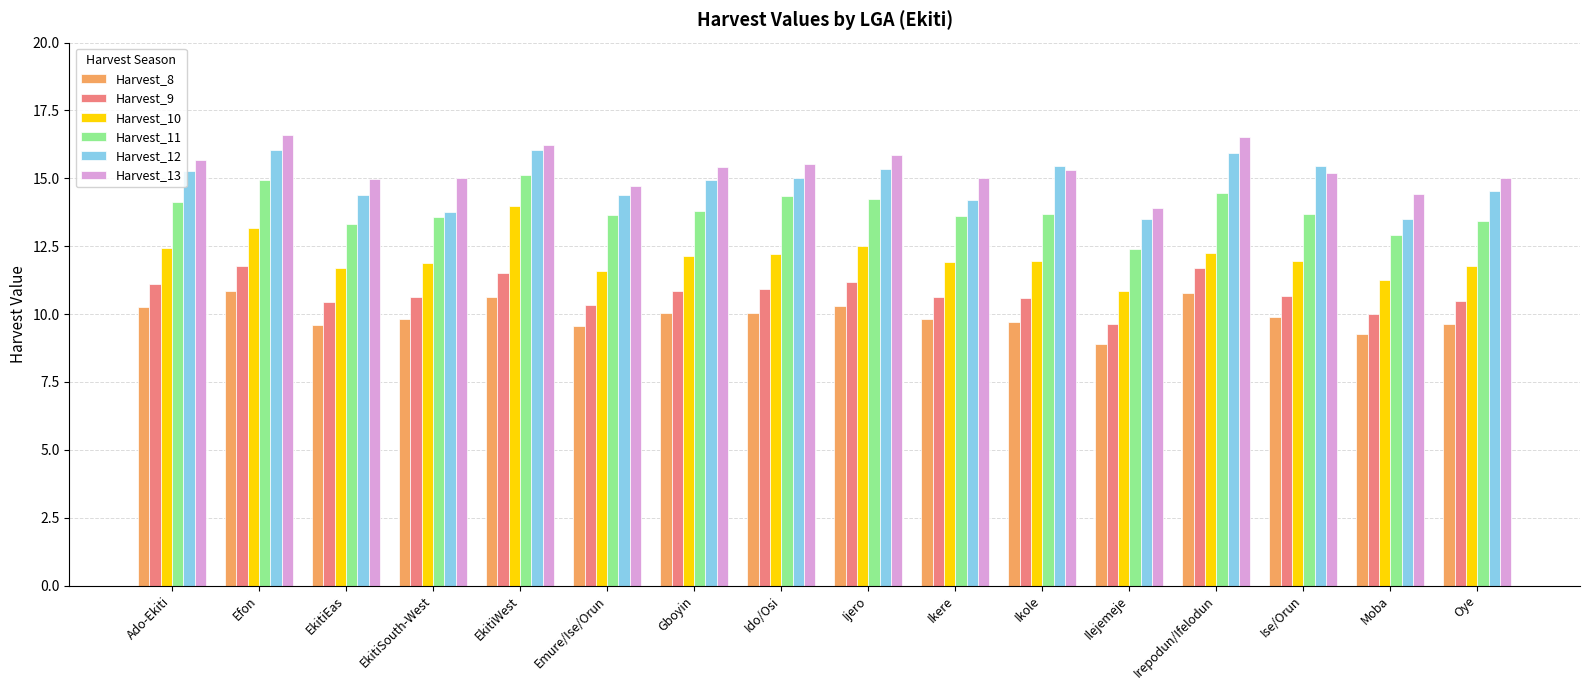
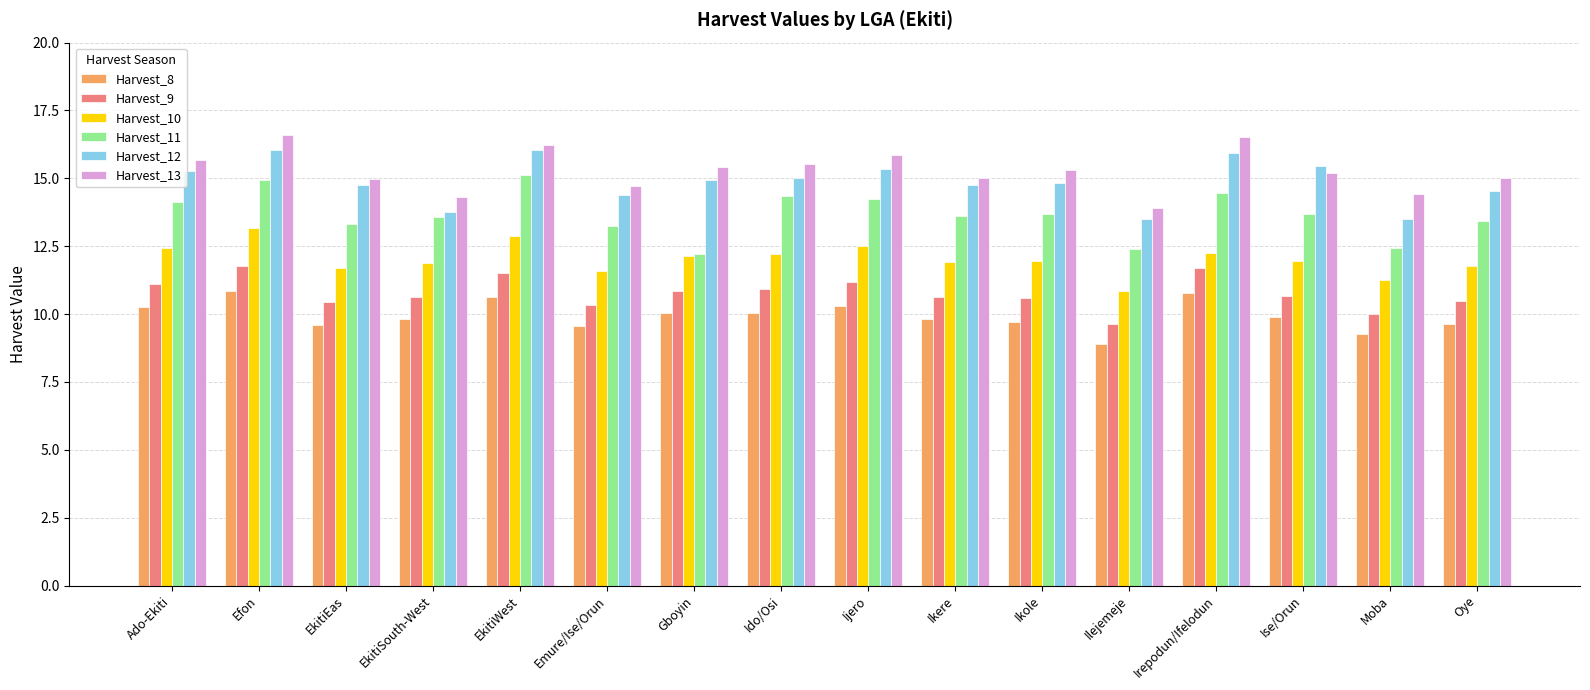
  {
    "Harvest_10": {
      "Ado-Ekiti": 12.4,
      "Efon": 13.2,
      "EkitiEas": 11.7,
      "EkitiSouth-West": 11.9,
-     "EkitiWest": 14.0,
+     "EkitiWest": 12.9,
      "Emure/Ise/Orun": 11.6,
      "Gboyin": 12.2,
      "Ido/Osi": 12.2,
      "Ijero": 12.5,
      "Ikere": 11.9,
      "Ikole": 12.0,
      "Ilejemeje": 10.8,
      "Irepodun/Ifelodun": 12.3,
      "Ise/Orun": 12.0,
      "Moba": 11.3,
      "Oye": 11.8
    },
    "Harvest_11": {
      "Ado-Ekiti": 14.1,
      "Efon": 14.9,
      "EkitiEas": 13.3,
      "EkitiSouth-West": 13.6,
      "EkitiWest": 15.1,
-     "Emure/Ise/Orun": 13.6,
-     "Gboyin": 13.8,
+     "Emure/Ise/Orun": 13.3,
+     "Gboyin": 12.2,
      "Ido/Osi": 14.4,
      "Ijero": 14.2,
      "Ikere": 13.6,
      "Ikole": 13.7,
      "Ilejemeje": 12.4,
      "Irepodun/Ifelodun": 14.5,
      "Ise/Orun": 13.7,
-     "Moba": 12.9,
+     "Moba": 12.4,
      "Oye": 13.4
    },
    "Harvest_12": {
      "Ado-Ekiti": 15.3,
      "Efon": 16.0,
-     "EkitiEas": 14.4,
+     "EkitiEas": 14.8,
      "EkitiSouth-West": 13.8,
      "EkitiWest": 16.0,
      "Emure/Ise/Orun": 14.4,
      "Gboyin": 14.9,
      "Ido/Osi": 15.0,
      "Ijero": 15.4,
-     "Ikere": 14.2,
-     "Ikole": 15.4,
+     "Ikere": 14.8,
+     "Ikole": 14.8,
      "Ilejemeje": 13.5,
      "Irepodun/Ifelodun": 15.9,
      "Ise/Orun": 15.4,
      "Moba": 13.5,
      "Oye": 14.5
    },
    "Harvest_13": {
      "Ado-Ekiti": 15.7,
      "Efon": 16.6,
      "EkitiEas": 15.0,
-     "EkitiSouth-West": 15.0,
+     "EkitiSouth-West": 14.3,
      "EkitiWest": 16.2,
      "Emure/Ise/Orun": 14.7,
      "Gboyin": 15.4,
      "Ido/Osi": 15.5,
      "Ijero": 15.9,
      "Ikere": 15.0,
      "Ikole": 15.3,
      "Ilejemeje": 13.9,
      "Irepodun/Ifelodun": 16.5,
      "Ise/Orun": 15.2,
      "Moba": 14.4,
      "Oye": 15.0
    }
  }
